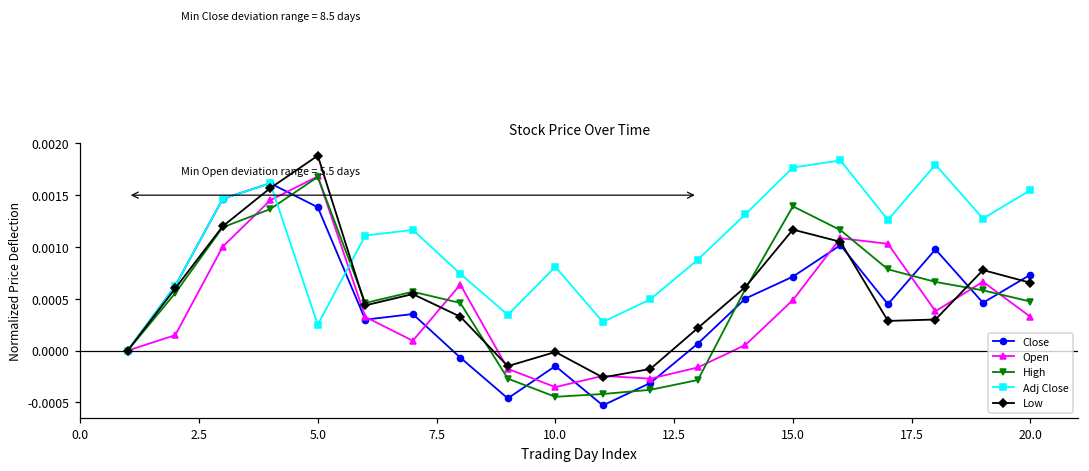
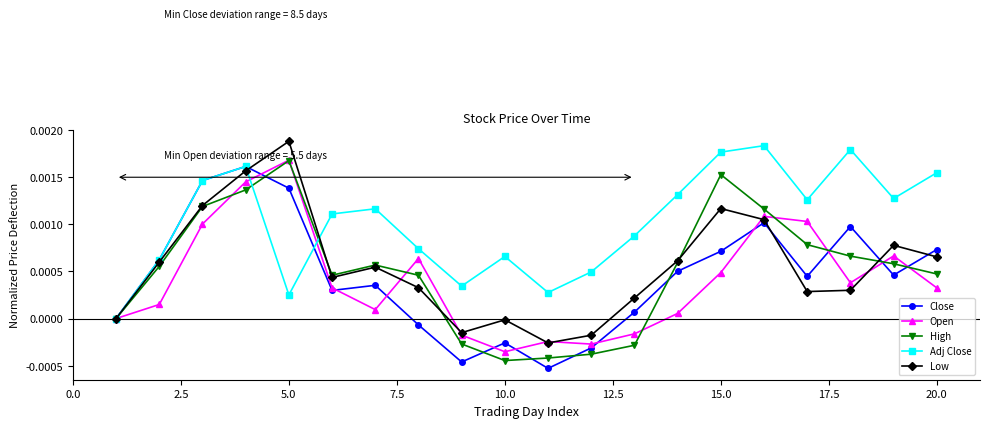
  {
    "Close": {
      "5.0": 0.0014,
-     "10.0": -0.0001,
+     "10.0": -0.0003,
      "15.0": 0.0007,
      "20.0": 0.0007
    },
    "Open": {
      "10.0": -0.0004,
      "15.0": 0.0005,
      "20.0": 0.0003
    },
    "High": {
      "10.0": -0.0004,
-     "15.0": 0.0014,
+     "15.0": 0.0015,
      "20.0": 0.0005
    },
    "Adj Close": {
      "5.0": 0.0003,
-     "10.0": 0.0008,
+     "10.0": 0.0007,
      "15.0": 0.0018,
      "20.0": 0.0015
    },
    "Low": {
      "5.0": 0.0019,
      "10.0": 0.0000,
      "15.0": 0.0012,
      "20.0": 0.0007
    }
  }
